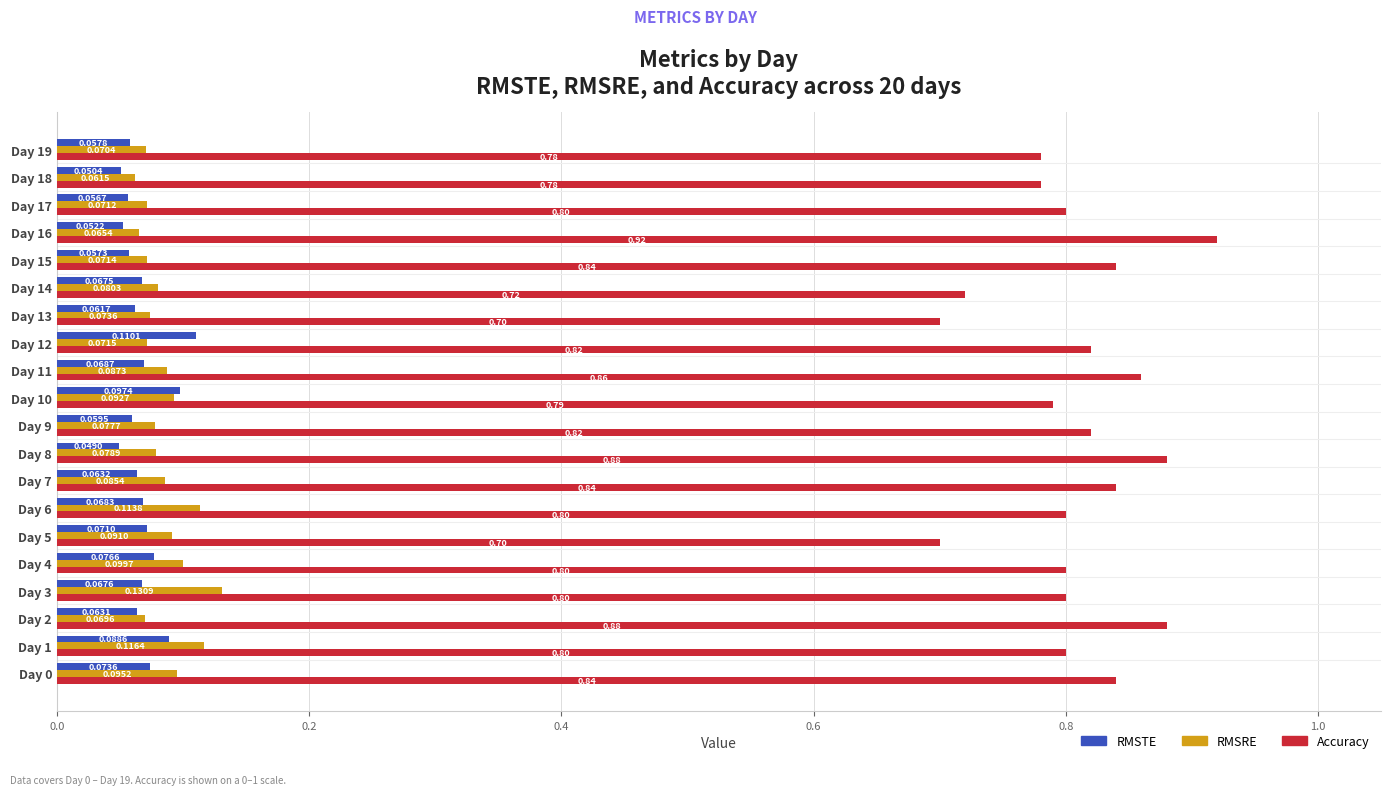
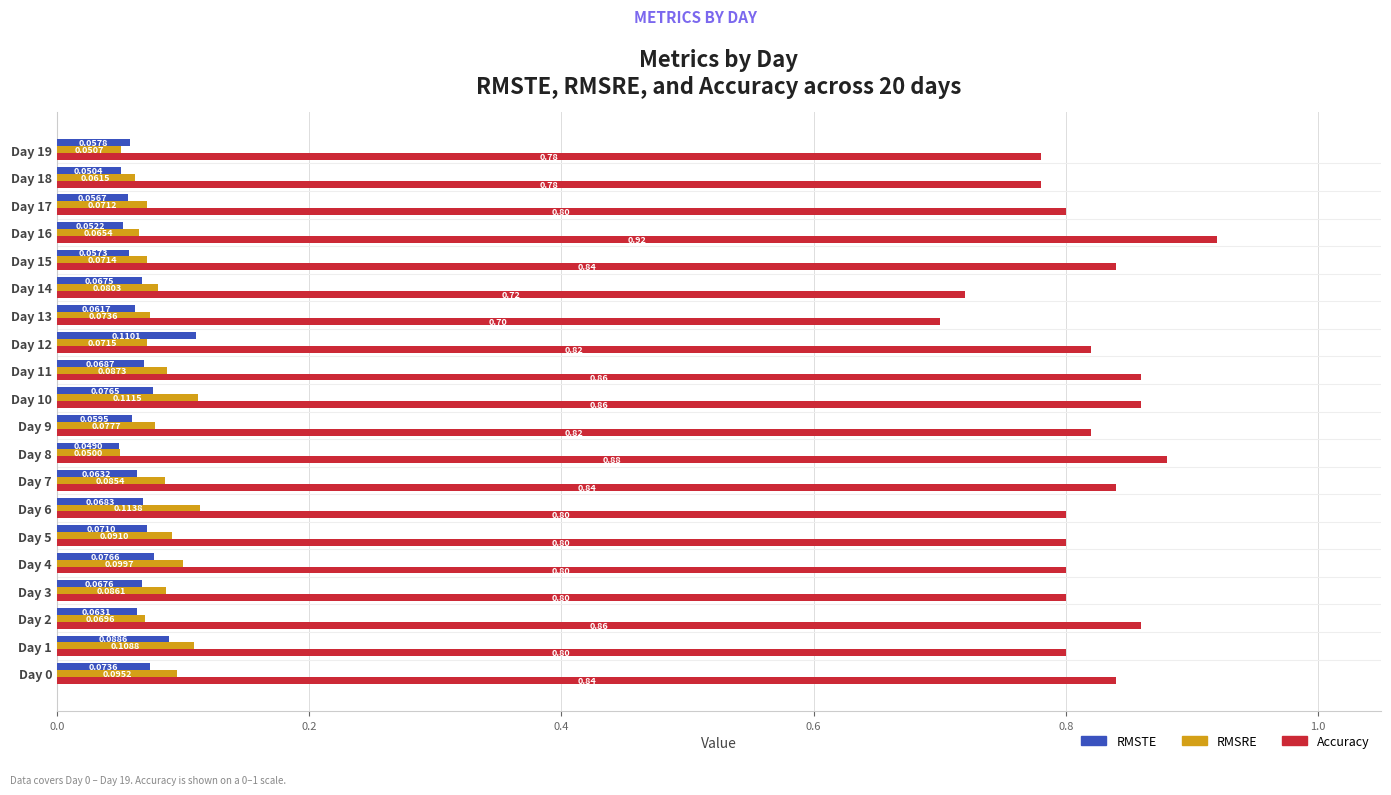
  {
    "RMSTE": {
      "Day 12": 0.1101,
      "Day 11": 0.0687,
-     "Day 10": 0.0974,
+     "Day 10": 0.0765,
      "Day 9": 0.0595,
      "Day 7": 0.0632,
      "Day 6": 0.0683,
      "Day 5": 0.0710,
      "Day 4": 0.0766,
      "Day 3": 0.0676,
      "Day 1": 0.0886,
      "Day 0": 0.0736
    },
    "RMSRE": {
-     "Day 19": 0.0704,
+     "Day 19": 0.0507,
      "Day 12": 0.0715,
      "Day 11": 0.0873,
-     "Day 10": 0.0927,
+     "Day 10": 0.1115,
      "Day 9": 0.0777,
-     "Day 8": 0.0789,
+     "Day 8": 0.0500,
      "Day 7": 0.0854,
      "Day 6": 0.1138,
      "Day 5": 0.0910,
      "Day 4": 0.0997,
-     "Day 3": 0.1309,
-     "Day 1": 0.1164,
+     "Day 3": 0.0861,
+     "Day 1": 0.1088,
      "Day 0": 0.0952
    },
    "Accuracy": {
      "Day 19": 0.78,
      "Day 18": 0.78,
      "Day 17": 0.80,
      "Day 16": 0.92,
      "Day 15": 0.84,
      "Day 14": 0.72,
      "Day 13": 0.70,
      "Day 12": 0.82,
      "Day 11": 0.86,
-     "Day 10": 0.79,
+     "Day 10": 0.86,
      "Day 9": 0.82,
      "Day 8": 0.88,
      "Day 7": 0.84,
      "Day 6": 0.80,
-     "Day 5": 0.70,
+     "Day 5": 0.80,
      "Day 4": 0.80,
      "Day 3": 0.80,
-     "Day 2": 0.88,
+     "Day 2": 0.86,
      "Day 1": 0.80,
      "Day 0": 0.84
    }
  }
